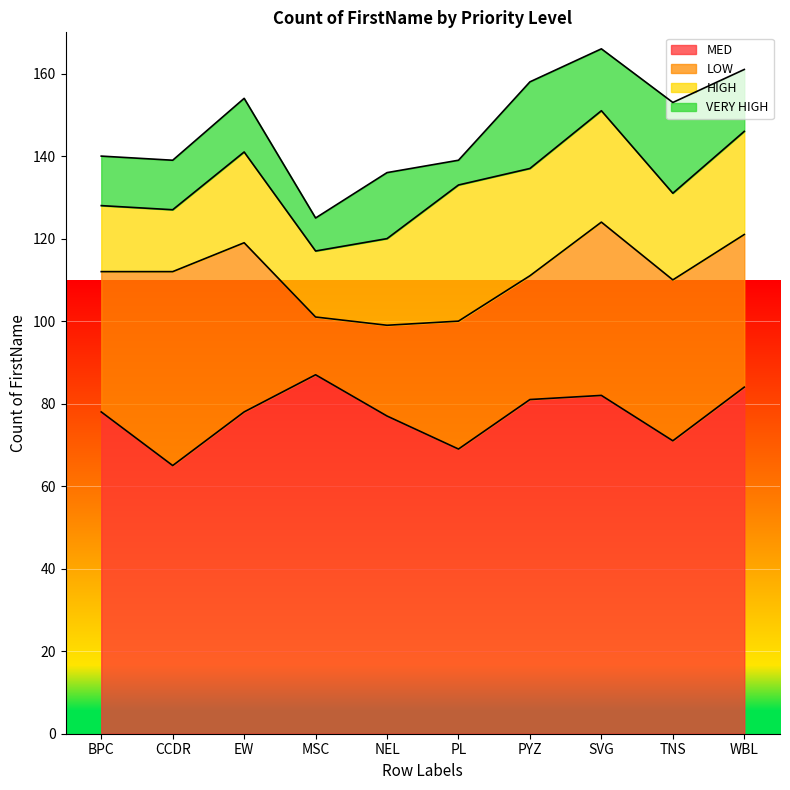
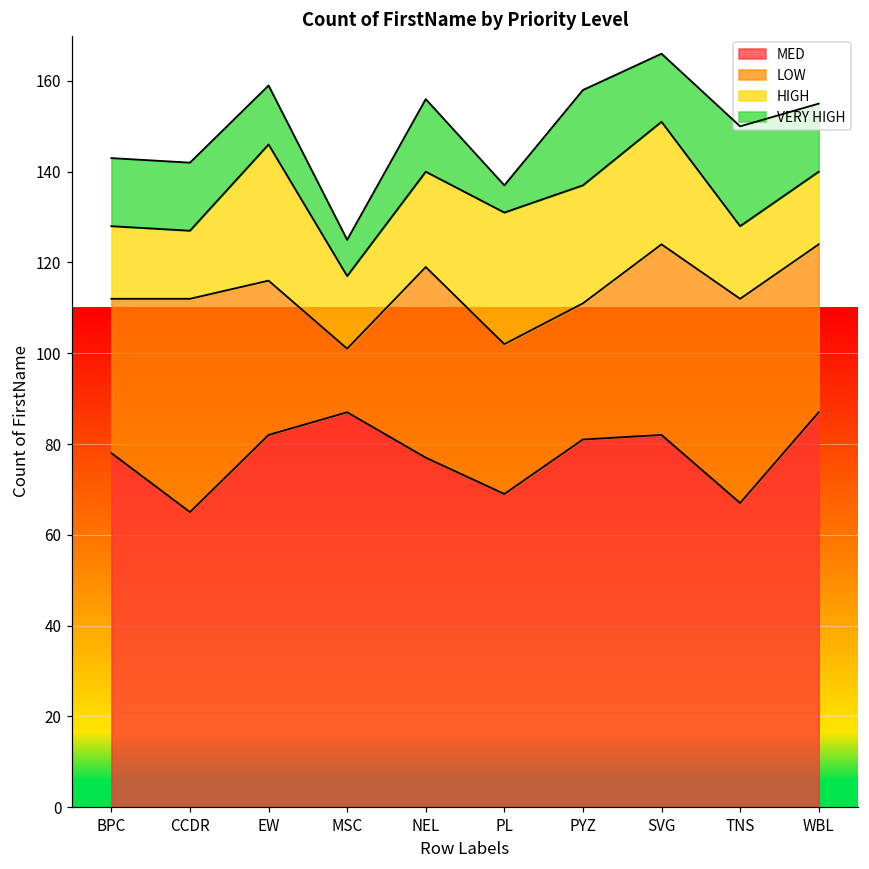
  {
    "MED": {
      "BPC": 78,
      "CCDR": 65,
-     "EW": 78,
+     "EW": 82,
      "MSC": 87,
      "NEL": 77,
      "PL": 69,
      "PYZ": 81,
      "SVG": 82,
-     "TNS": 71,
-     "WBL": 84
+     "TNS": 67,
+     "WBL": 87
    },
    "LOW": {
      "BPC": 34,
      "CCDR": 47,
-     "EW": 41,
+     "EW": 34,
      "MSC": 14,
-     "NEL": 22,
-     "PL": 31,
+     "NEL": 42,
+     "PL": 33,
      "PYZ": 30,
      "SVG": 42,
-     "TNS": 39,
+     "TNS": 45,
      "WBL": 37
    },
    "HIGH": {
      "BPC": 16,
      "CCDR": 15,
-     "EW": 22,
+     "EW": 30,
      "MSC": 16,
      "NEL": 21,
-     "PL": 33,
+     "PL": 29,
      "PYZ": 26,
      "SVG": 27,
-     "TNS": 21,
-     "WBL": 25
+     "TNS": 16,
+     "WBL": 16
    },
    "VERY HIGH": {
-     "BPC": 12,
-     "CCDR": 12,
+     "BPC": 15,
+     "CCDR": 15,
      "EW": 13,
      "MSC": 8,
      "NEL": 16,
      "PL": 6,
      "PYZ": 21,
      "SVG": 15
    }
  }
